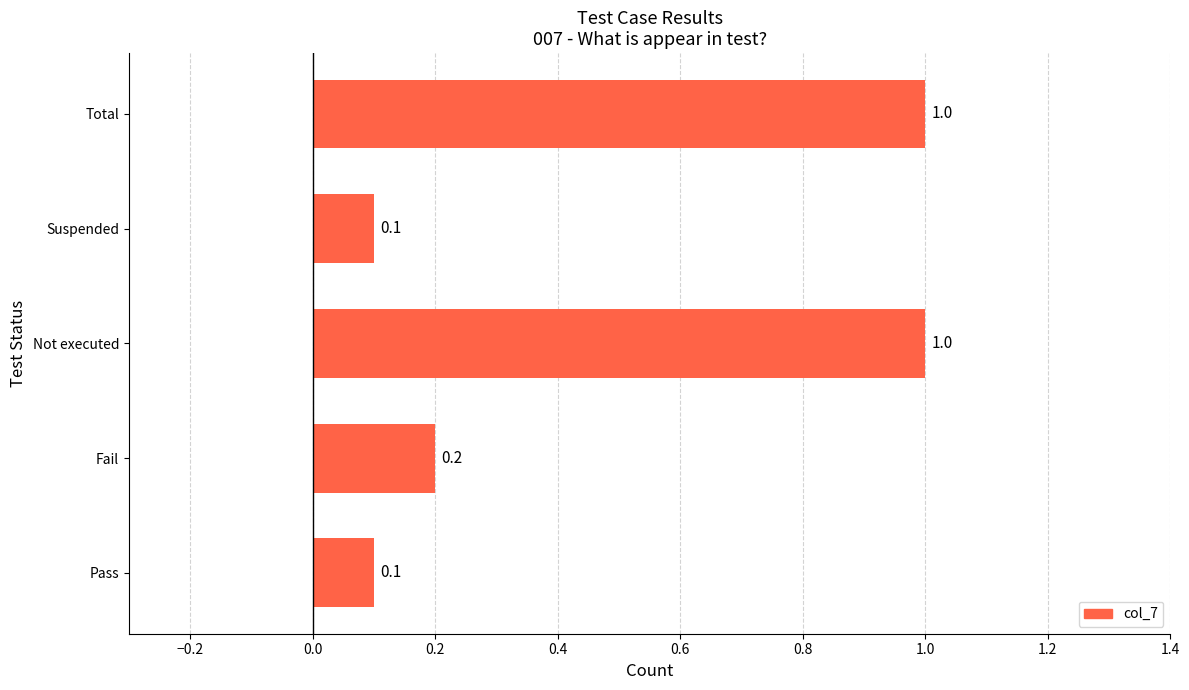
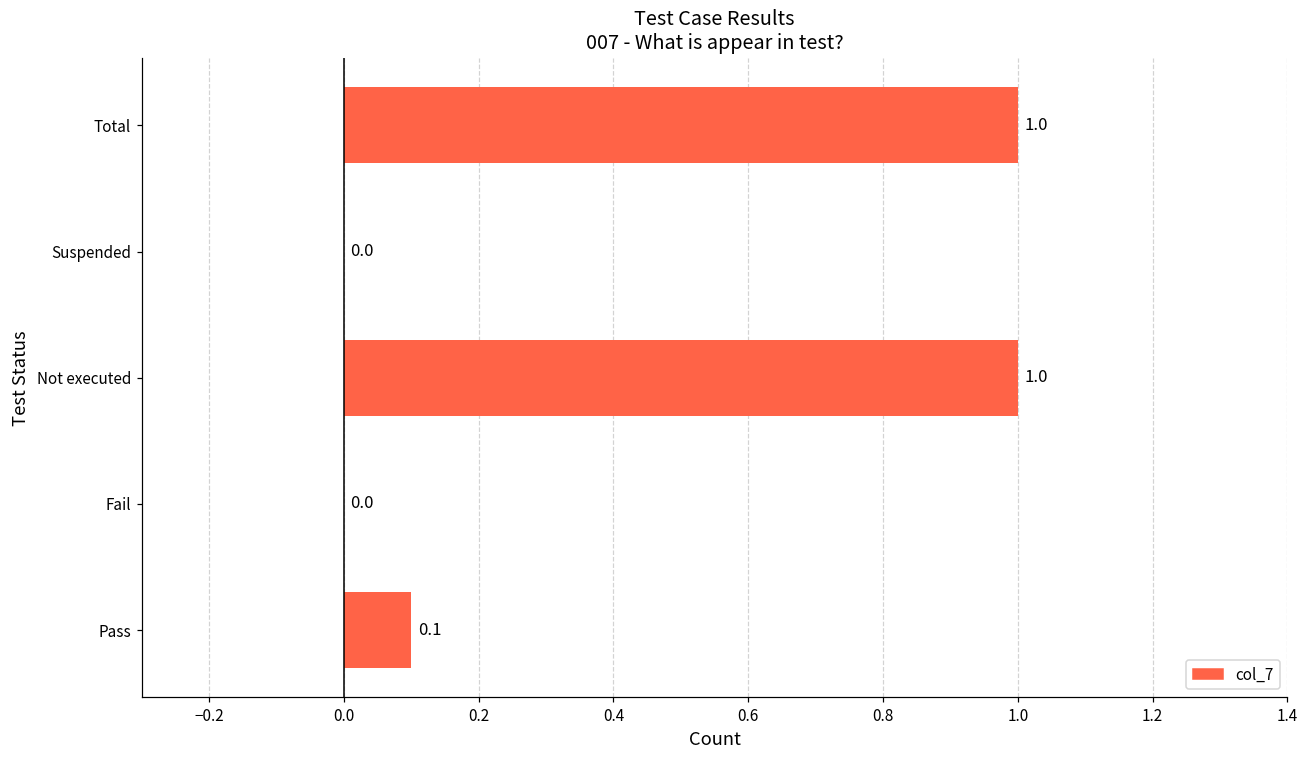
  {
    "Total": 1.0,
-   "Suspended": 0.1,
+   "Suspended": 0.0,
    "Not executed": 1.0,
-   "Fail": 0.2,
+   "Fail": 0.0,
    "Pass": 0.1
  }
